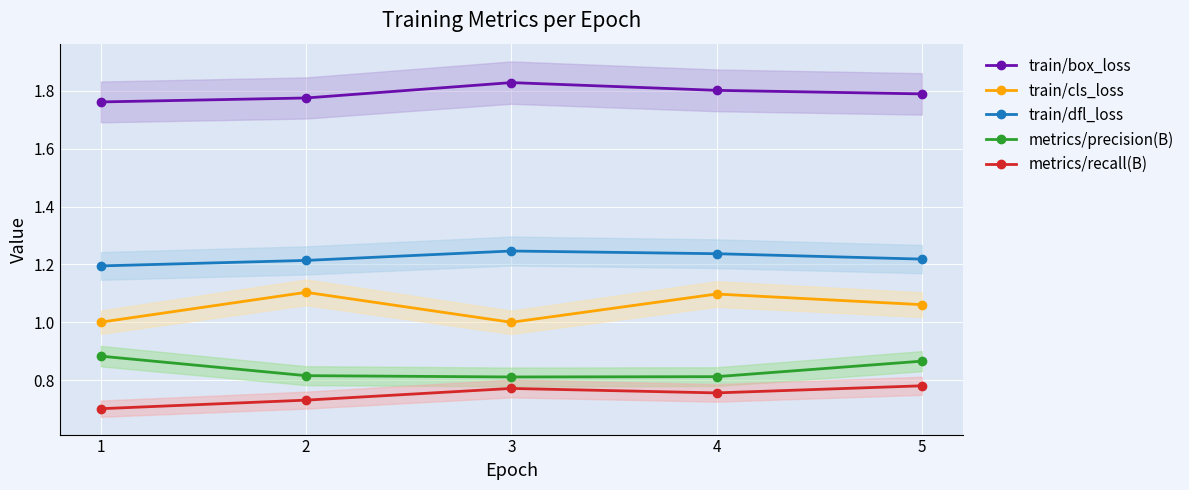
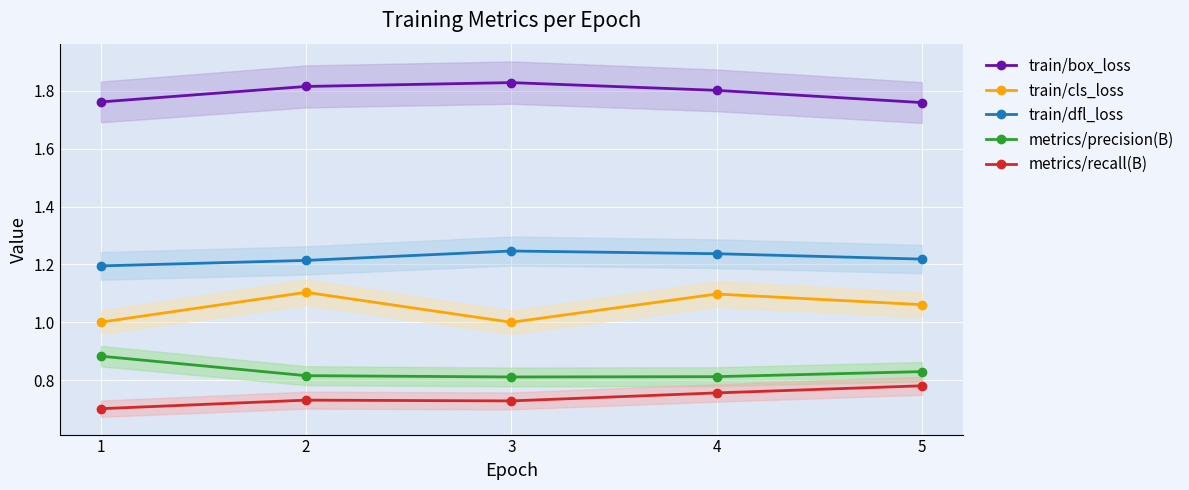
  {
    "train/box_loss": {
      "1": 1.76,
-     "2": 1.78,
+     "2": 1.82,
      "3": 1.83,
      "4": 1.80,
-     "5": 1.79
+     "5": 1.76
    },
    "train/cls_loss": {
      "1": 1.00,
      "2": 1.10,
      "3": 1.00,
      "4": 1.10,
      "5": 1.06
    },
    "train/dfl_loss": {
      "1": 1.20,
      "2": 1.21,
      "3": 1.25,
      "4": 1.24,
      "5": 1.22
    },
    "metrics/precision(B)": {
      "1": 0.88,
      "2": 0.82,
      "4": 0.81,
-     "5": 0.87
+     "5": 0.83
    },
    "metrics/recall(B)": {
      "1": 0.70,
      "2": 0.73,
-     "3": 0.77,
+     "3": 0.73,
      "4": 0.76,
      "5": 0.78
    }
  }
